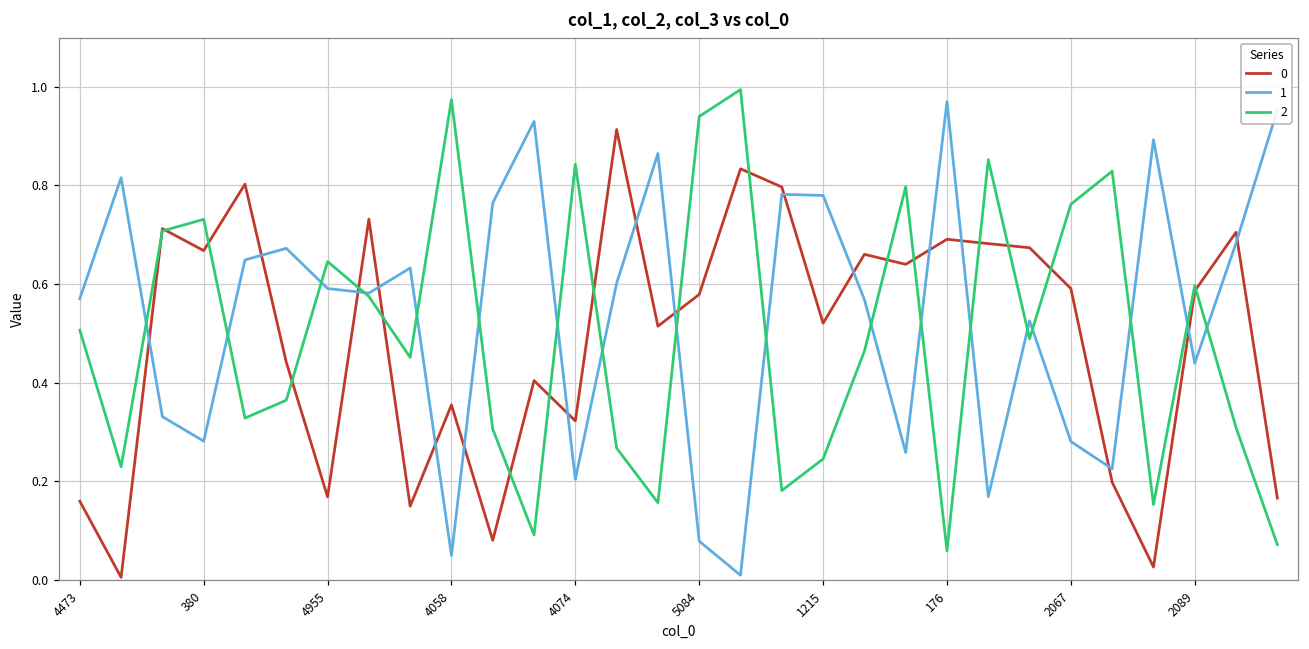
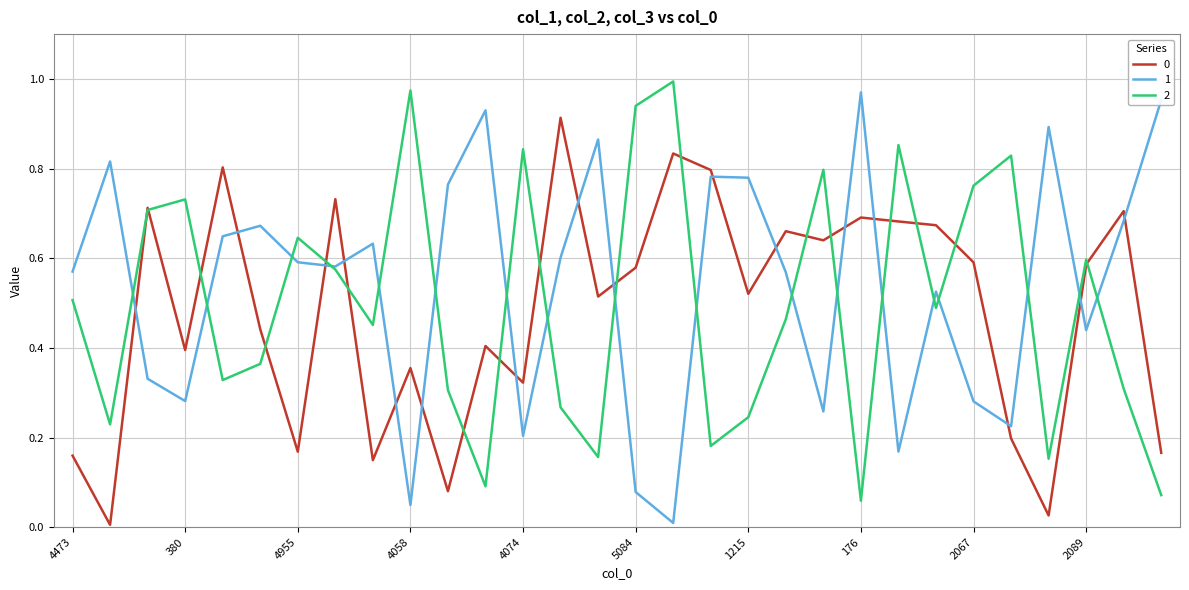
  {
    "0": {
      "4473": 0.16,
-     "380": 0.67,
+     "380": 0.40,
      "4955": 0.17,
      "4058": 0.35,
      "4074": 0.32,
      "5084": 0.58,
      "1215": 0.52,
      "176": 0.69,
      "2067": 0.59,
      "2089": 0.59
    },
    "1": {
      "4473": 0.57,
      "380": 0.28,
      "4955": 0.59,
      "4058": 0.05,
      "4074": 0.20,
      "5084": 0.08,
      "1215": 0.78,
      "176": 0.97,
      "2067": 0.28,
      "2089": 0.44
    },
    "2": {
      "4473": 0.51,
      "380": 0.73,
      "4955": 0.65,
      "4058": 0.97,
      "4074": 0.84,
      "5084": 0.94,
      "1215": 0.25,
      "176": 0.06,
      "2067": 0.76,
      "2089": 0.60
    }
  }
